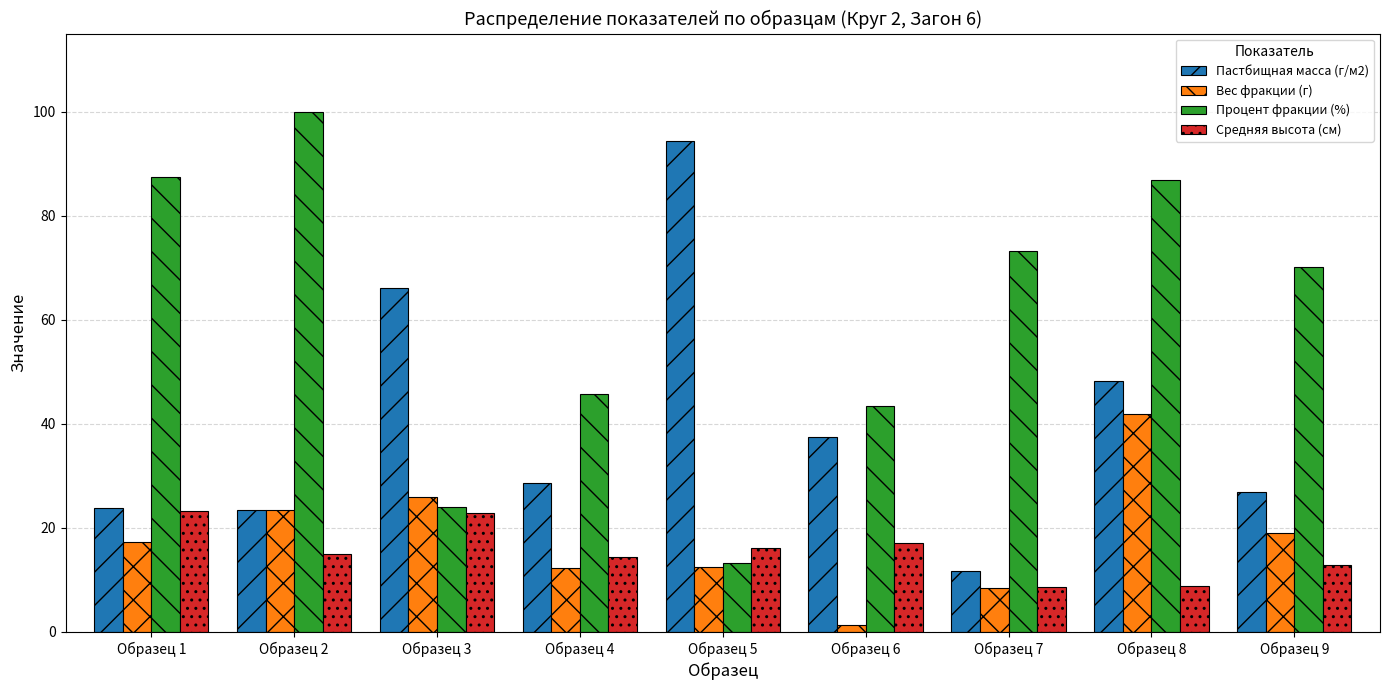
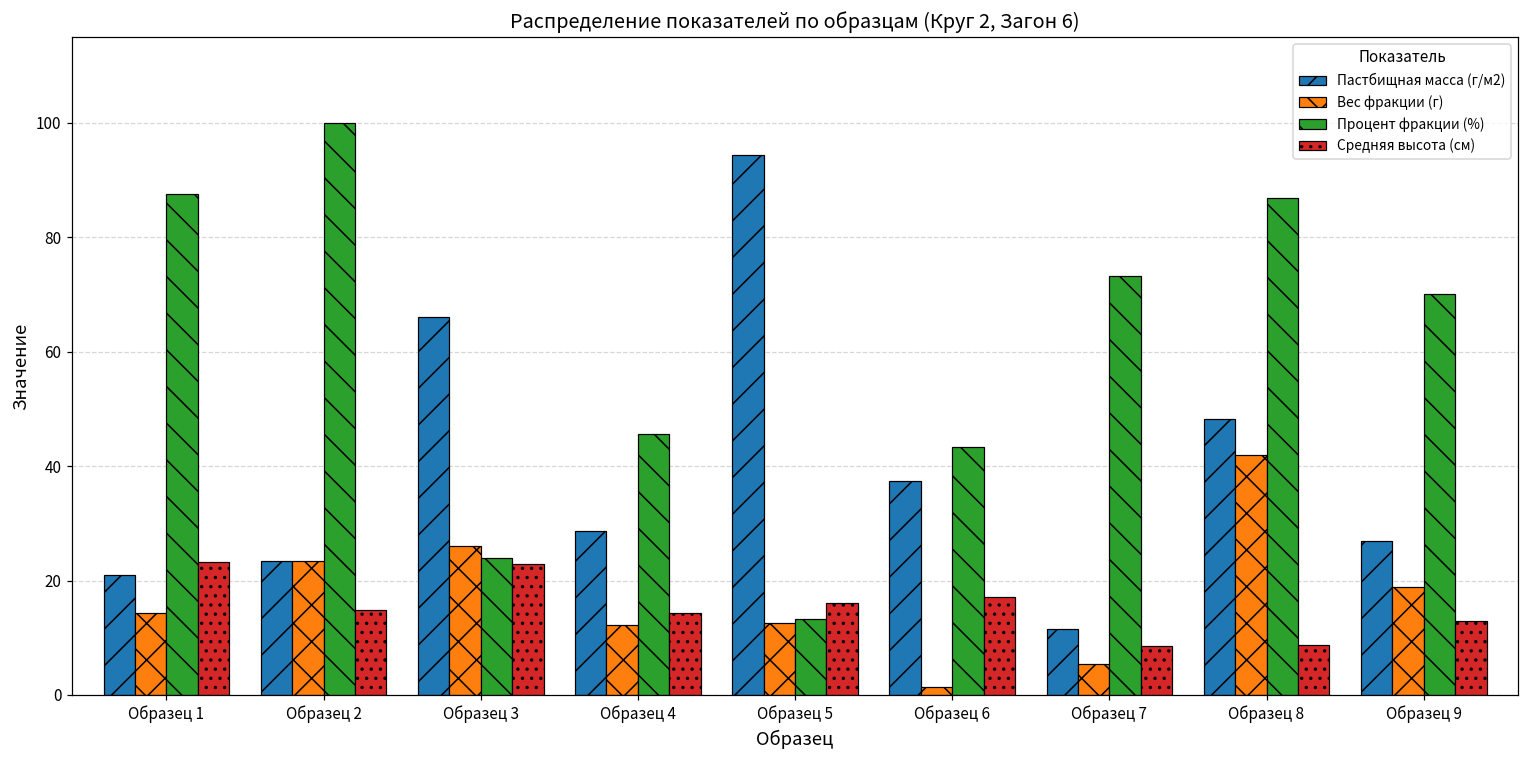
  {
    "Пастбищная масса (г/м2)": {
-     "Образец 1": 24,
+     "Образец 1": 21,
      "Образец 2": 23,
      "Образец 3": 66,
      "Образец 4": 29,
      "Образец 5": 94,
      "Образец 6": 37,
      "Образец 7": 12,
      "Образец 8": 48,
      "Образец 9": 27
    },
    "Вес фракции (г)": {
-     "Образец 1": 17,
+     "Образец 1": 14,
      "Образец 2": 23,
      "Образец 3": 26,
      "Образец 4": 12,
      "Образец 5": 13,
      "Образец 6": 1,
-     "Образец 7": 9,
+     "Образец 7": 5,
      "Образец 8": 42,
      "Образец 9": 19
    },
    "Процент фракции (%)": {
      "Образец 1": 88,
      "Образец 2": 100,
      "Образец 3": 24,
      "Образец 4": 46,
      "Образец 5": 13,
      "Образец 6": 43,
      "Образец 7": 73,
      "Образец 8": 87,
      "Образец 9": 70
    },
    "Средняя высота (см)": {
      "Образец 1": 23,
      "Образец 2": 15,
      "Образец 3": 23,
      "Образец 4": 14,
      "Образец 5": 16,
      "Образец 6": 17,
      "Образец 7": 9,
      "Образец 8": 9,
      "Образец 9": 13
    }
  }
